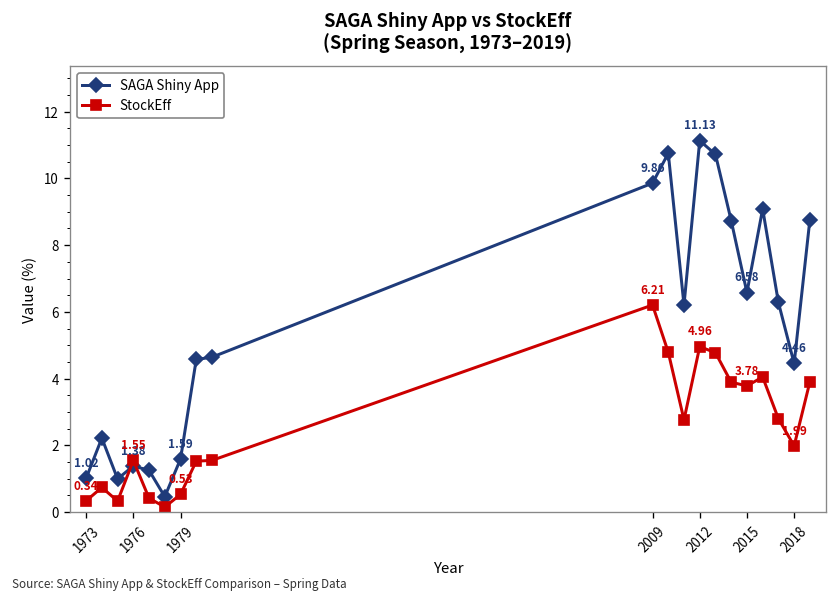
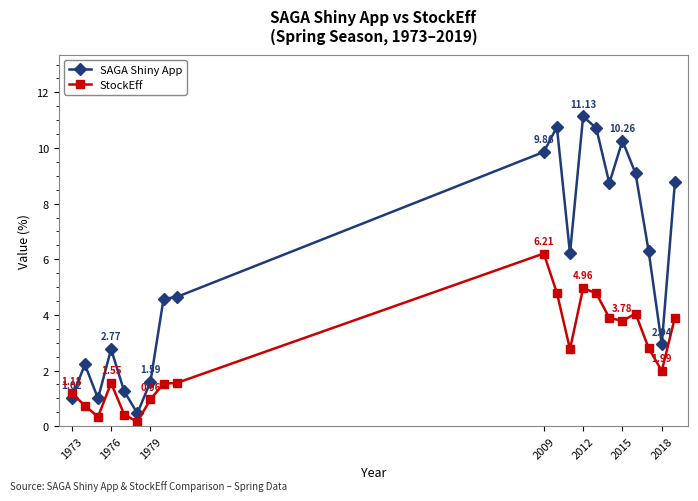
  {
    "SAGA Shiny App": {
-     "1976": 1.38,
+     "1976": 2.77,
      "1979": 1.59,
      "2009": 9.86,
      "2012": 11.13,
-     "2015": 6.58,
-     "2018": 4.46
+     "2015": 10.26,
+     "2018": 2.94
    },
    "StockEff": {
-     "1973": 0.34,
+     "1973": 1.18,
      "1976": 1.55,
-     "1979": 0.53,
+     "1979": 0.96,
      "2009": 6.21,
      "2012": 4.96,
      "2015": 3.78,
      "2018": 1.99
    }
  }
